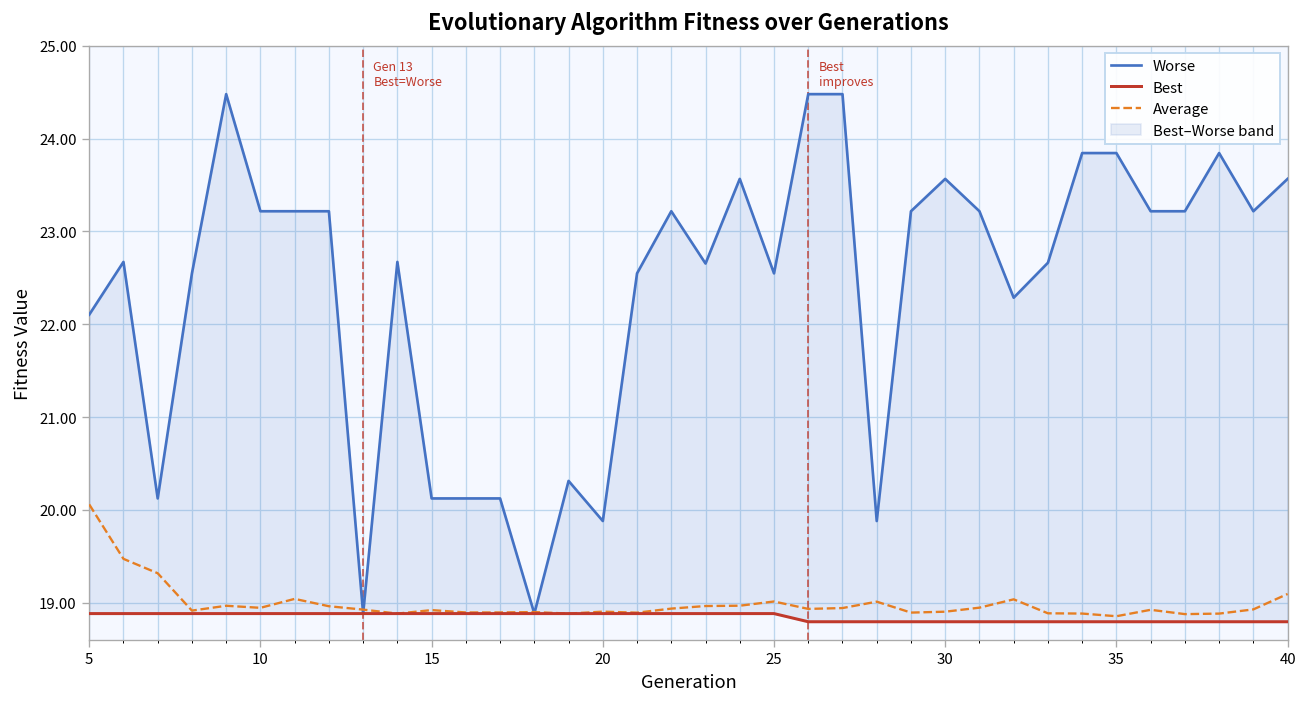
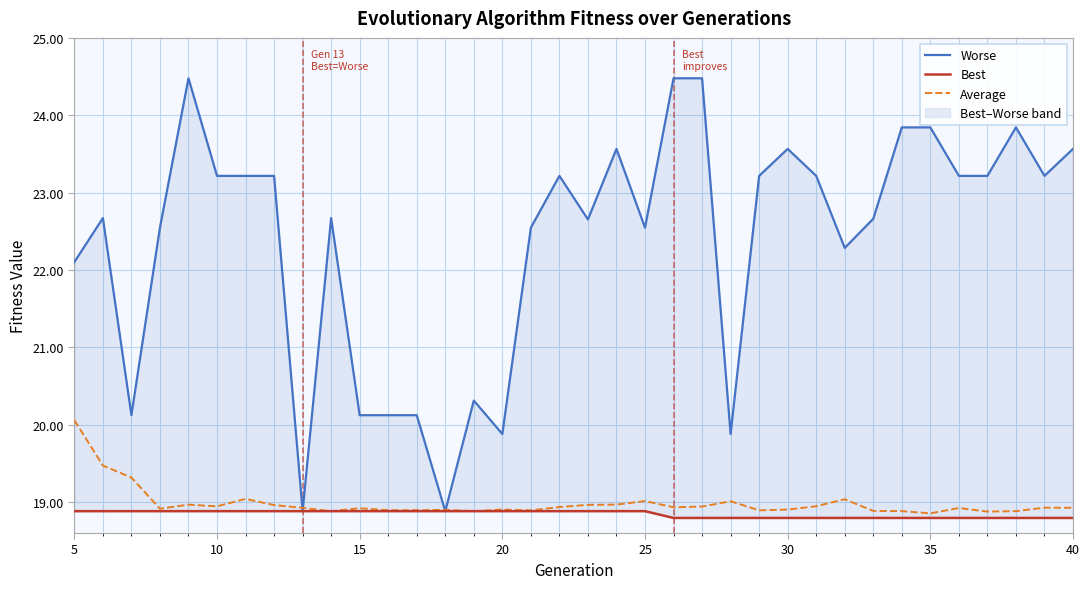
  {
    "Best–Worse band": {
      "5": 22.1,
      "10": 23.2,
      "15": 20.1,
      "20": 19.9,
      "25": 22.5,
      "30": 23.6,
      "35": 23.8,
      "40": 23.6
    },
    "Best": {
      "5": 18.9,
      "10": 18.9,
      "15": 18.9,
      "25": 18.9,
      "30": 18.8,
      "35": 18.8,
      "40": 18.8
    },
    "Average": {
      "5": 20.1,
      "10": 18.9,
      "15": 18.9,
      "25": 19.0,
      "30": 18.9,
      "35": 18.9,
-     "40": 19.1
+     "40": 18.9
    }
  }
